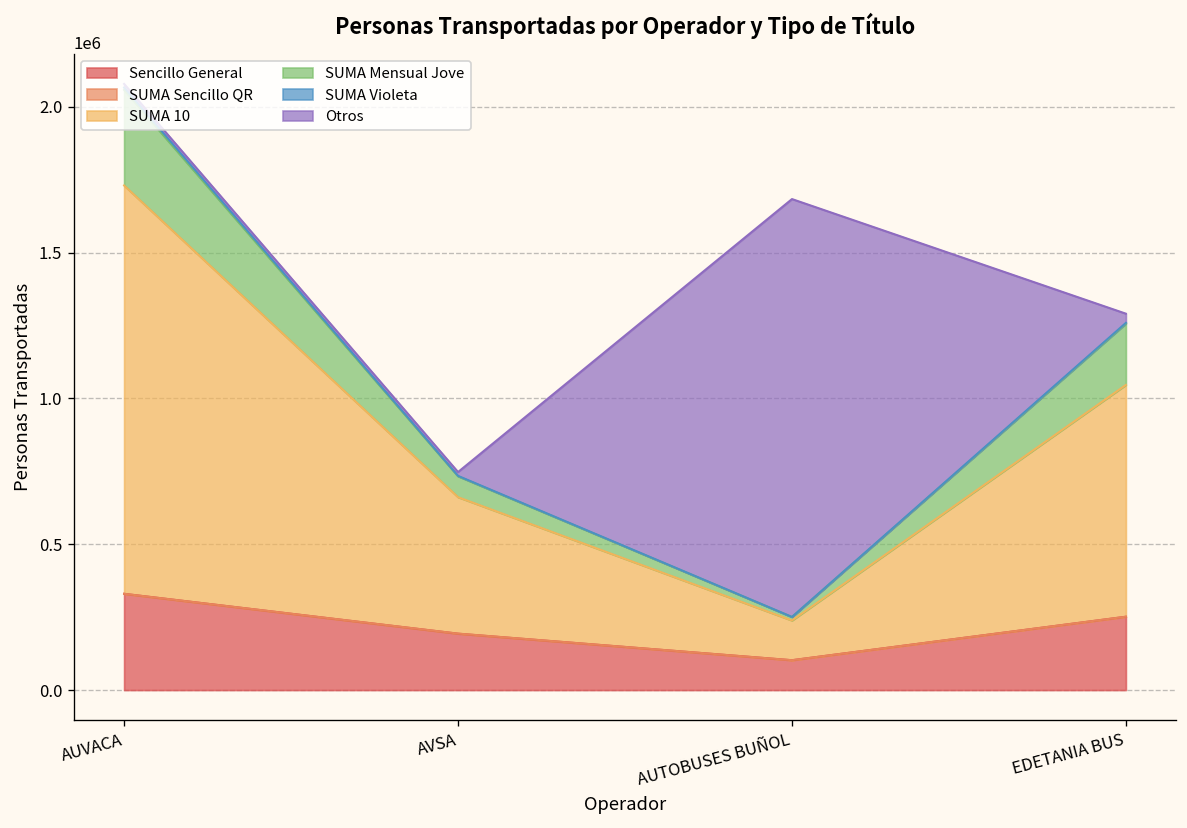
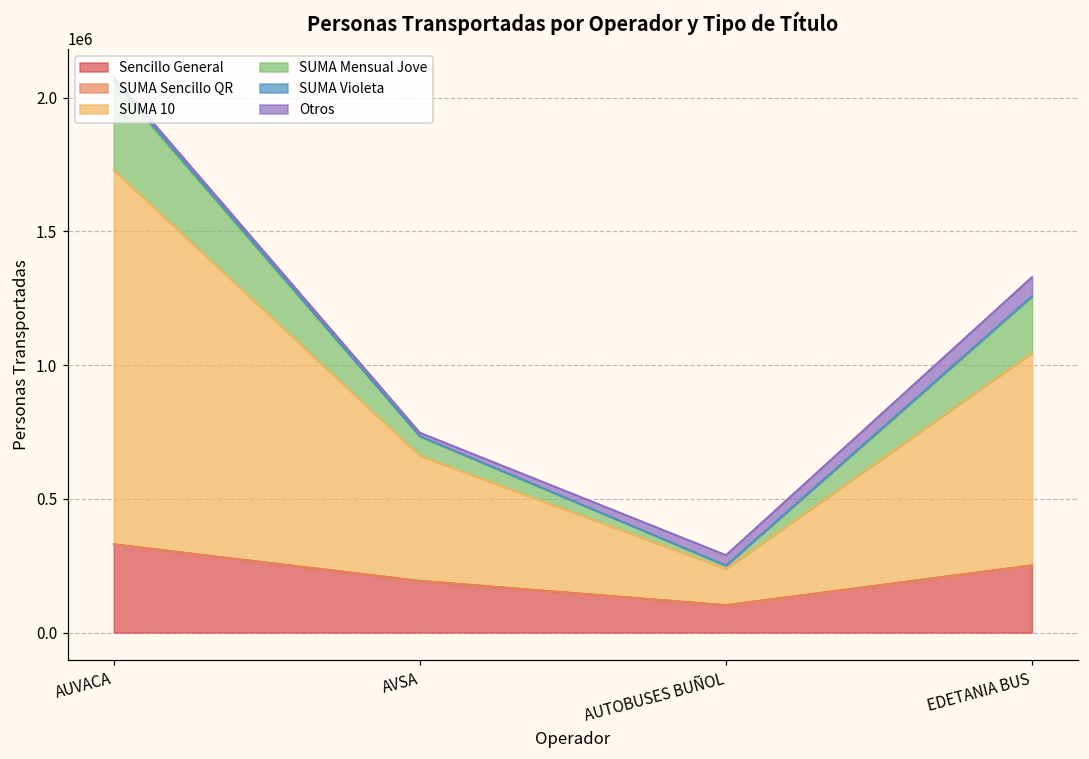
  {
    "Otros": {
      "AVSA": 10000,
-     "AUTOBUSES BUÑOL": 1430000,
-     "EDETANIA BUS": 30000
+     "AUTOBUSES BUÑOL": 40000,
+     "EDETANIA BUS": 70000
    }
  }
